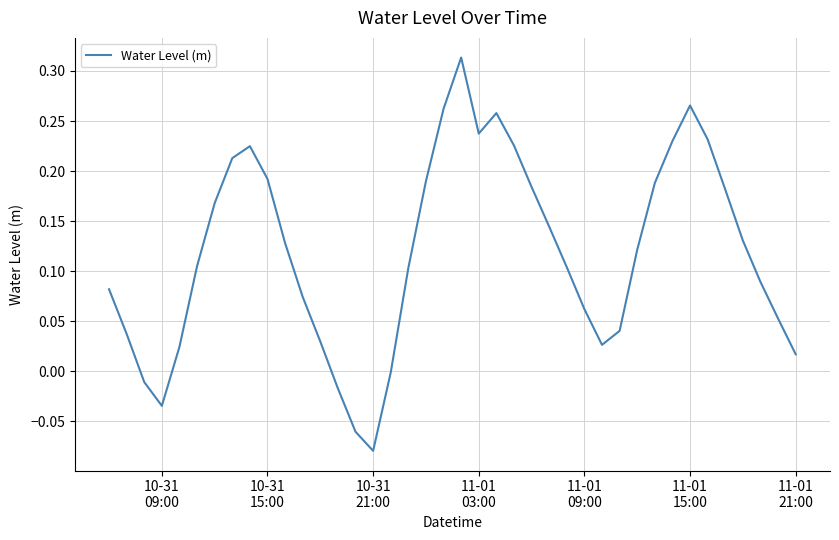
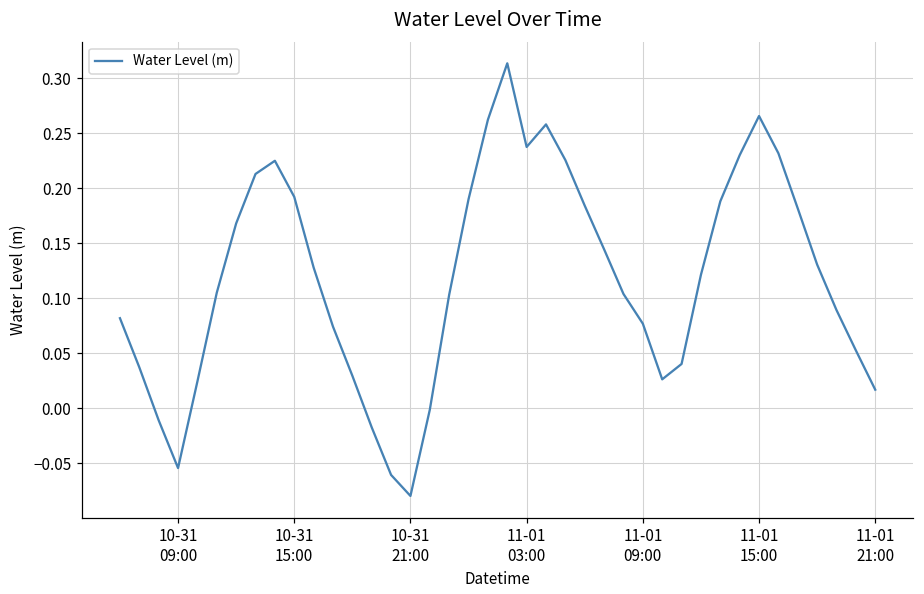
  {
-   "10-31 09:00": -0.035,
+   "10-31 09:00": -0.054,
    "10-31 15:00": 0.192,
    "10-31 21:00": -0.080,
    "11-01 03:00": 0.237,
-   "11-01 09:00": 0.062,
+   "11-01 09:00": 0.077,
    "11-01 15:00": 0.266,
    "11-01 21:00": 0.017
  }
